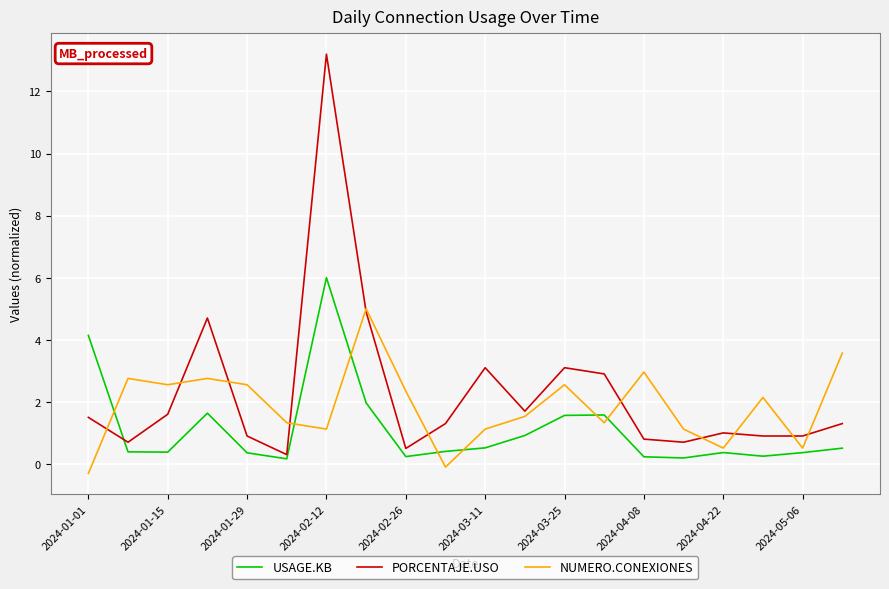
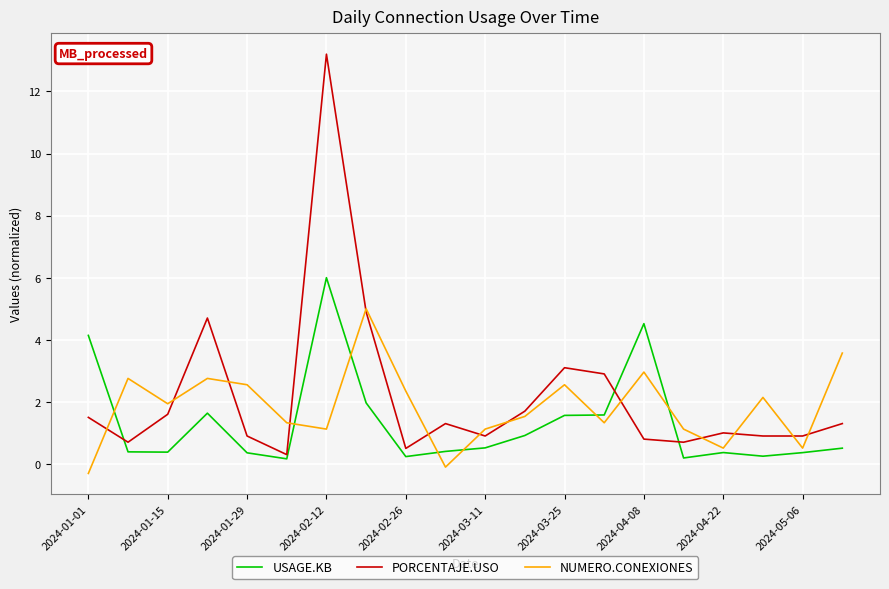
  {
    "USAGE.KB": {
      "2024-01-01": 4.1,
      "2024-01-15": 0.4,
      "2024-01-29": 0.4,
      "2024-02-12": 6.0,
      "2024-02-26": 0.2,
      "2024-03-11": 0.5,
      "2024-03-25": 1.6,
-     "2024-04-08": 0.2,
+     "2024-04-08": 4.5,
      "2024-04-22": 0.4,
      "2024-05-06": 0.4
    },
    "PORCENTAJE.USO": {
      "2024-01-01": 1.5,
      "2024-01-15": 1.6,
      "2024-01-29": 0.9,
      "2024-02-12": 13.2,
      "2024-02-26": 0.5,
-     "2024-03-11": 3.1,
+     "2024-03-11": 0.9,
      "2024-03-25": 3.1,
      "2024-04-08": 0.8,
      "2024-04-22": 1.0,
      "2024-05-06": 0.9
    },
    "NUMERO.CONEXIONES": {
      "2024-01-01": -0.3,
-     "2024-01-15": 2.6,
+     "2024-01-15": 1.9,
      "2024-01-29": 2.6,
      "2024-02-12": 1.1,
      "2024-02-26": 2.3,
      "2024-03-11": 1.1,
      "2024-03-25": 2.6,
      "2024-04-08": 3.0,
      "2024-04-22": 0.5,
      "2024-05-06": 0.5
    }
  }
